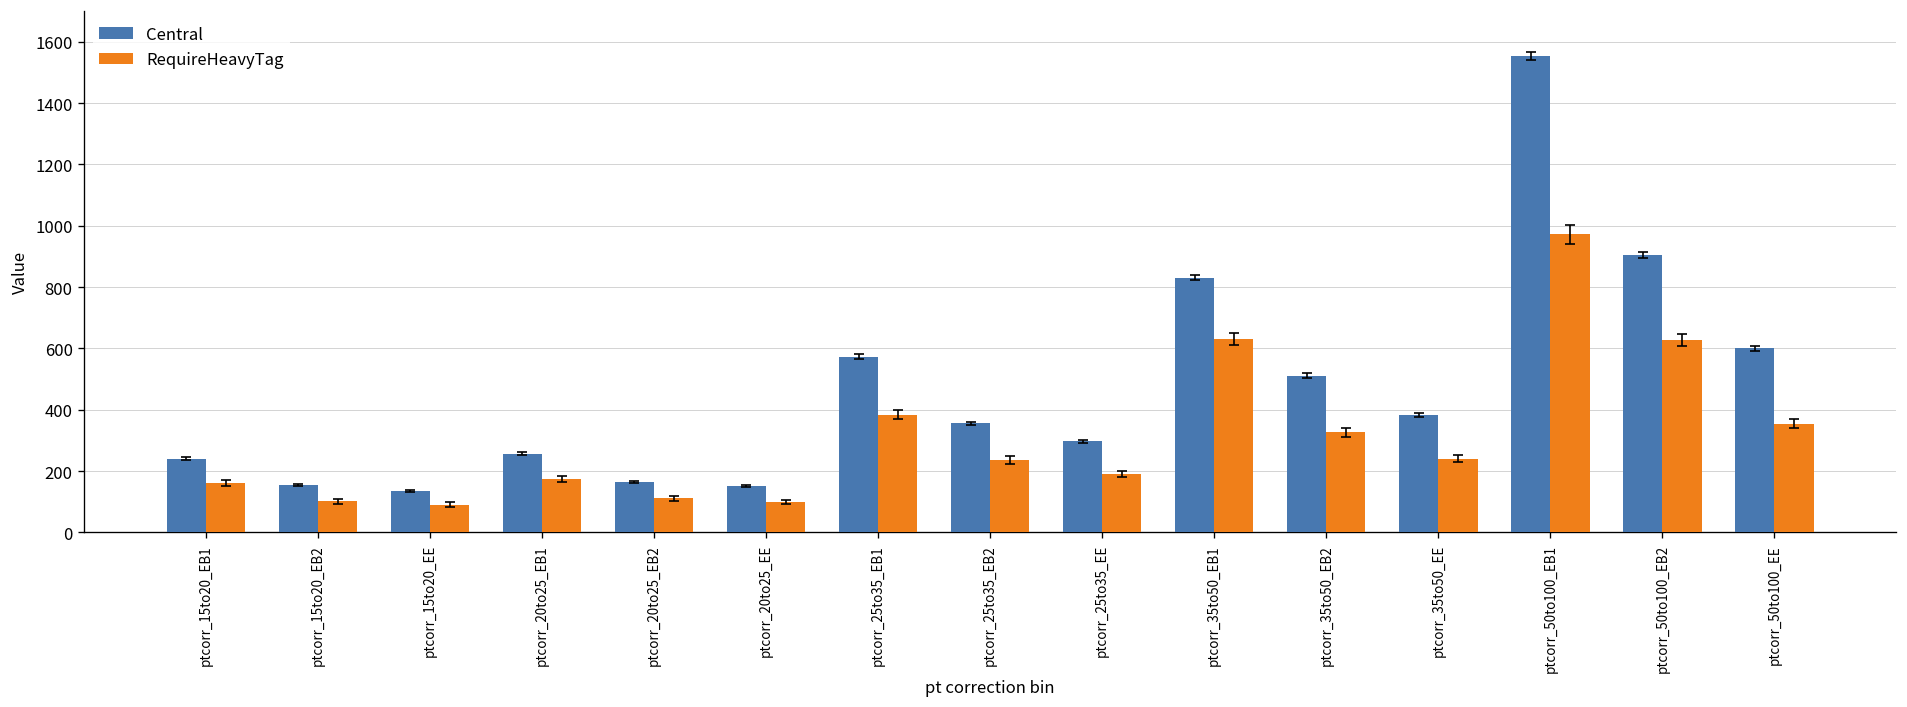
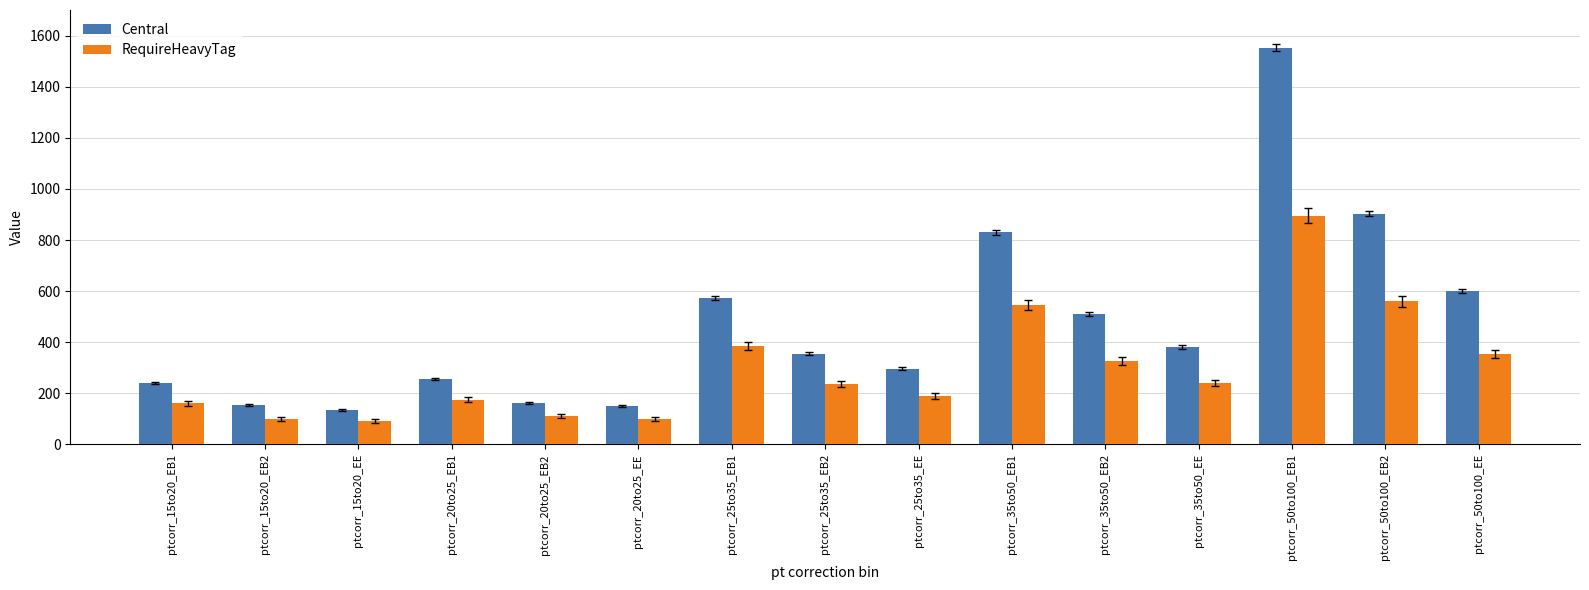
  {
    "RequireHeavyTag": {
      "ptcorr_15to20_EB1": 160,
      "ptcorr_15to20_EB2": 100,
      "ptcorr_15to20_EE": 90,
      "ptcorr_20to25_EB1": 170,
      "ptcorr_20to25_EB2": 110,
      "ptcorr_20to25_EE": 100,
      "ptcorr_25to35_EB1": 380,
      "ptcorr_25to35_EB2": 240,
      "ptcorr_25to35_EE": 190,
-     "ptcorr_35to50_EB1": 630,
+     "ptcorr_35to50_EB1": 550,
      "ptcorr_35to50_EB2": 330,
      "ptcorr_35to50_EE": 240,
-     "ptcorr_50to100_EB1": 970,
-     "ptcorr_50to100_EB2": 630,
+     "ptcorr_50to100_EB1": 900,
+     "ptcorr_50to100_EB2": 560,
      "ptcorr_50to100_EE": 350
    }
  }
